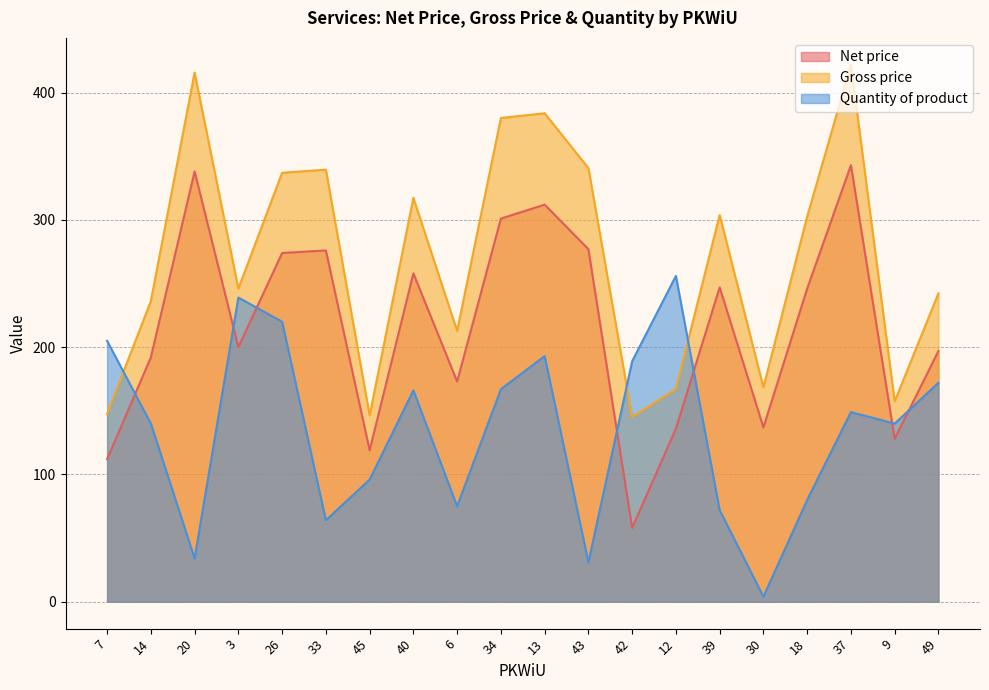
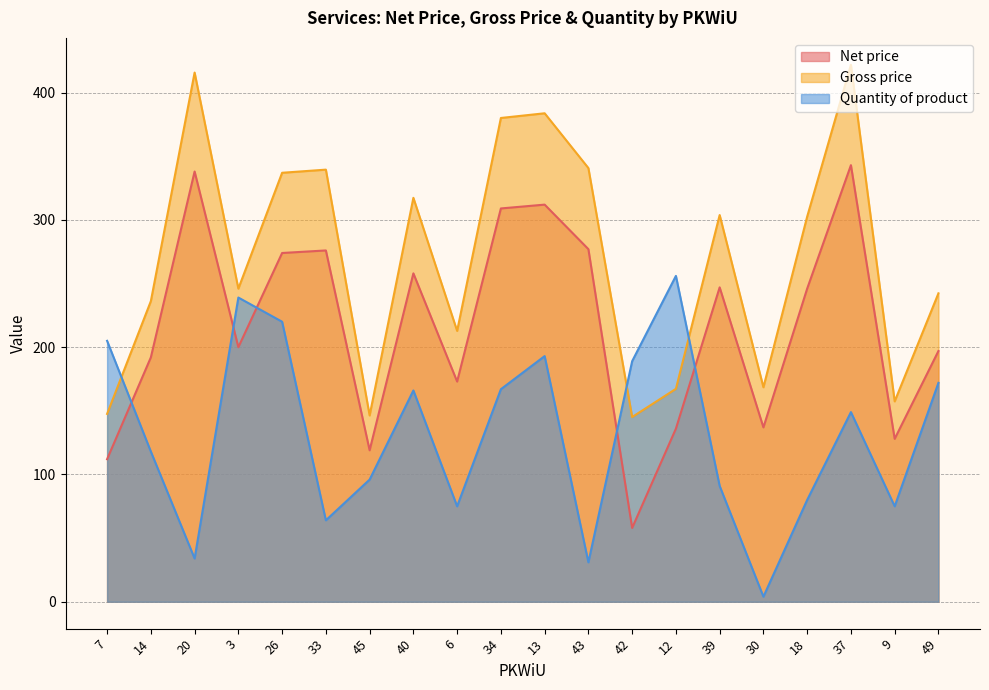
  {
    "Net price": {
      "7": 112,
      "14": 192,
      "20": 338,
      "3": 200,
      "26": 274,
      "33": 276,
      "45": 119,
      "40": 258,
      "6": 173,
-     "34": 301,
+     "34": 309,
      "13": 312,
      "43": 277,
      "42": 58,
      "12": 136,
      "39": 247,
      "30": 137,
      "18": 246,
      "37": 343,
      "9": 128,
      "49": 197
    },
    "Gross price": {
      "7": 148,
      "14": 236,
      "20": 416,
      "3": 246,
      "26": 337,
      "33": 339,
      "45": 146,
      "40": 317,
      "6": 213,
      "34": 380,
      "13": 384,
      "43": 341,
      "42": 145,
      "12": 167,
      "39": 304,
      "30": 169,
      "18": 303,
      "9": 157,
      "49": 242
    },
    "Quantity of product": {
      "7": 205,
-     "14": 140,
+     "14": 118,
      "20": 34,
      "3": 239,
      "26": 220,
      "33": 64,
      "45": 96,
      "40": 166,
      "6": 75,
      "34": 167,
      "13": 193,
      "43": 31,
      "42": 189,
      "12": 256,
-     "39": 72,
+     "39": 91,
      "30": 4,
      "18": 80,
      "37": 149,
-     "9": 140,
+     "9": 75,
      "49": 172
    }
  }
